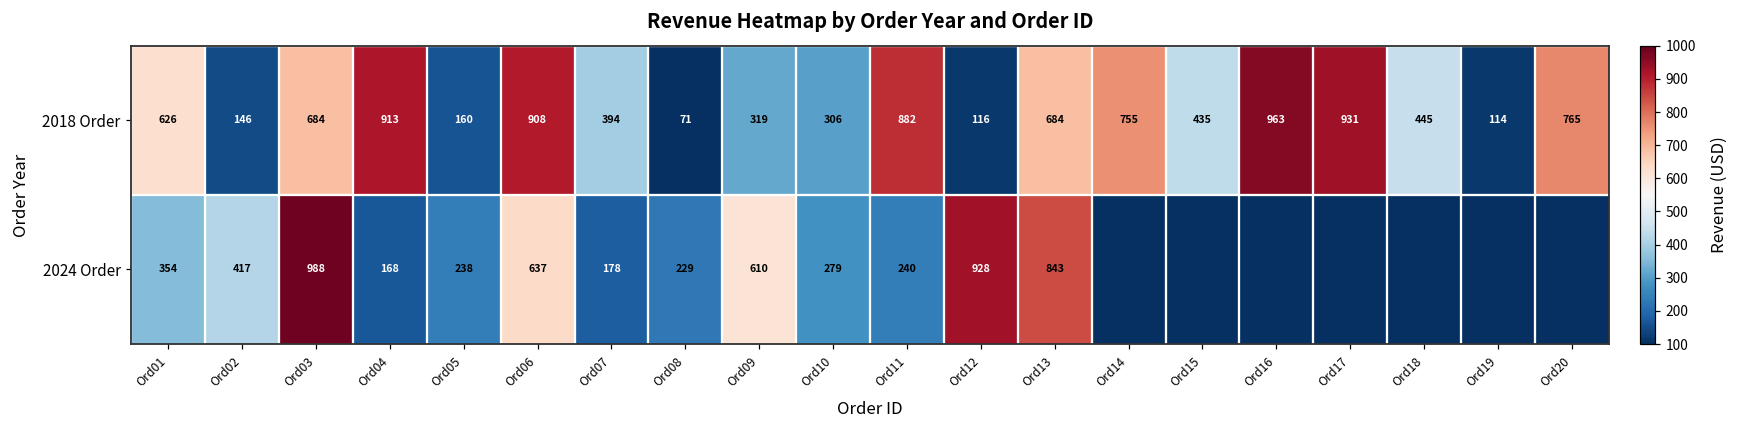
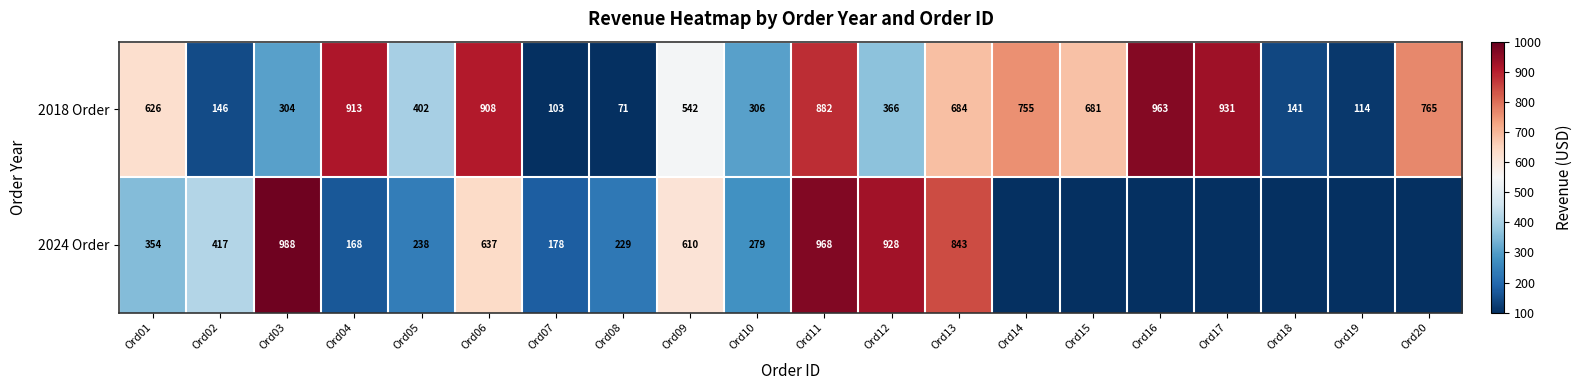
  {
    "2018 Order": {
      "Ord01": 626,
      "Ord02": 146,
-     "Ord03": 684,
+     "Ord03": 304,
      "Ord04": 913,
-     "Ord05": 160,
+     "Ord05": 402,
      "Ord06": 908,
-     "Ord07": 394,
+     "Ord07": 103,
      "Ord08": 71,
-     "Ord09": 319,
+     "Ord09": 542,
      "Ord10": 306,
      "Ord11": 882,
-     "Ord12": 116,
+     "Ord12": 366,
      "Ord13": 684,
      "Ord14": 755,
-     "Ord15": 435,
+     "Ord15": 681,
      "Ord16": 963,
      "Ord17": 931,
-     "Ord18": 445,
+     "Ord18": 141,
      "Ord19": 114,
      "Ord20": 765
    },
    "2024 Order": {
      "Ord01": 354,
      "Ord02": 417,
      "Ord03": 988,
      "Ord04": 168,
      "Ord05": 238,
      "Ord06": 637,
      "Ord07": 178,
      "Ord08": 229,
      "Ord09": 610,
      "Ord10": 279,
-     "Ord11": 240,
+     "Ord11": 968,
      "Ord12": 928,
      "Ord13": 843
    }
  }
